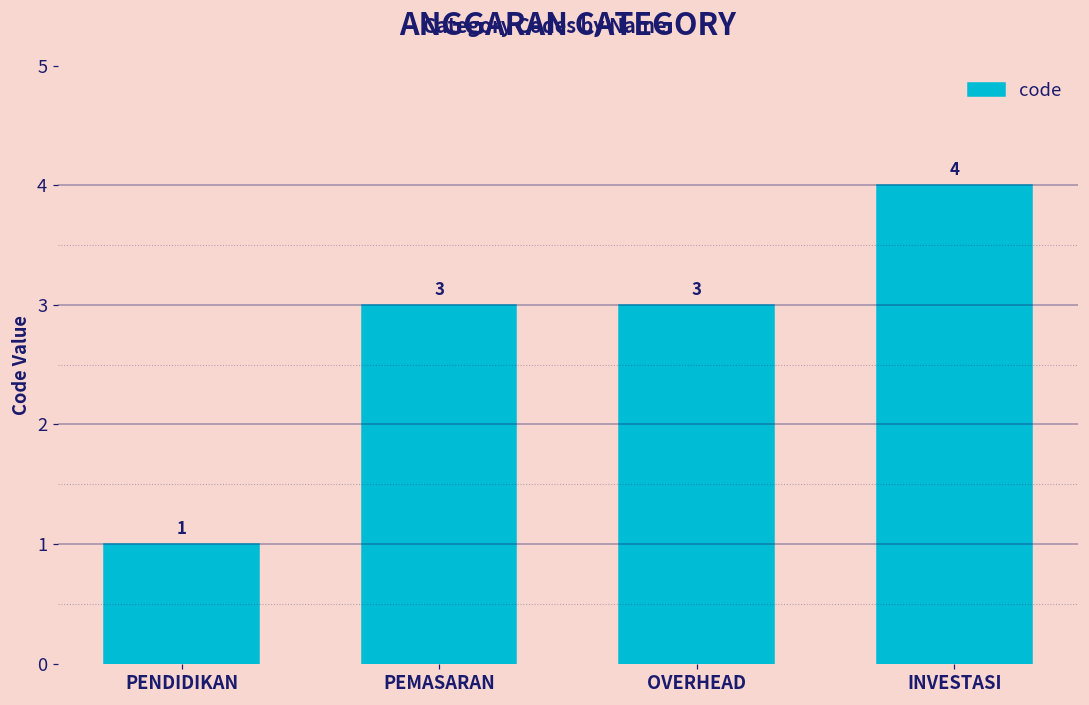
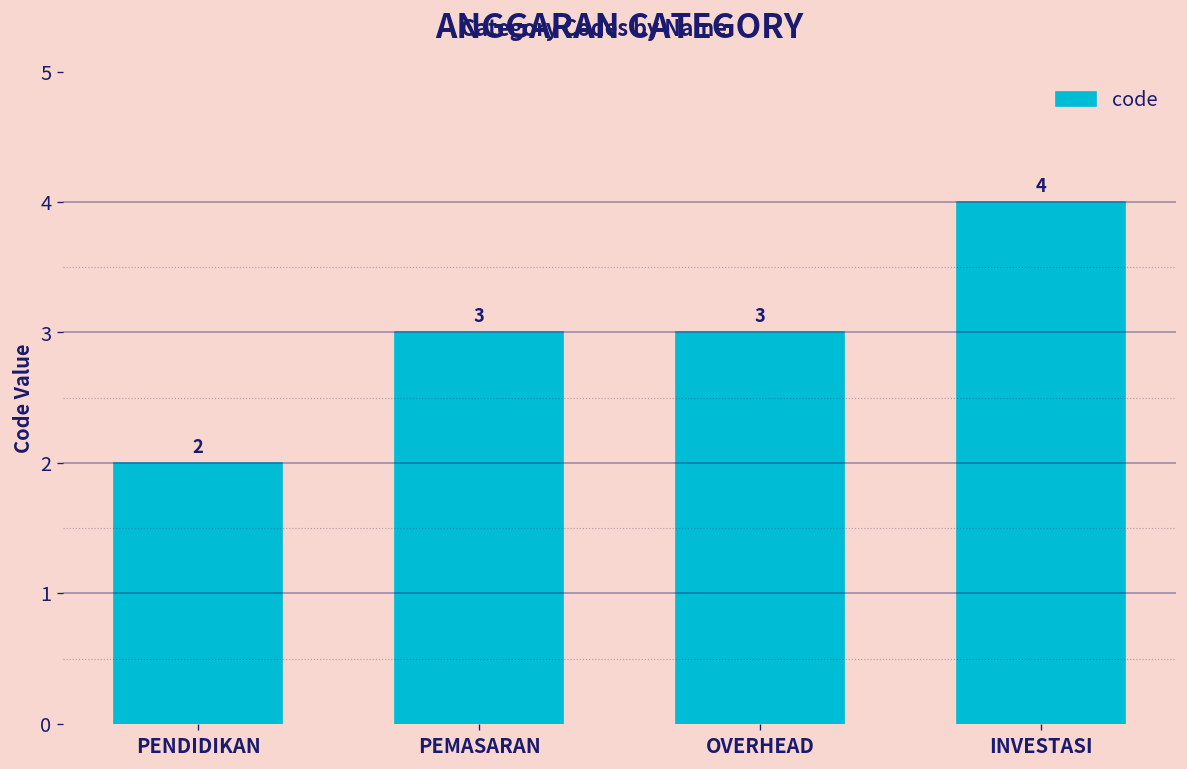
  {
-   "PENDIDIKAN": 1,
+   "PENDIDIKAN": 2,
    "PEMASARAN": 3,
    "OVERHEAD": 3,
    "INVESTASI": 4
  }
